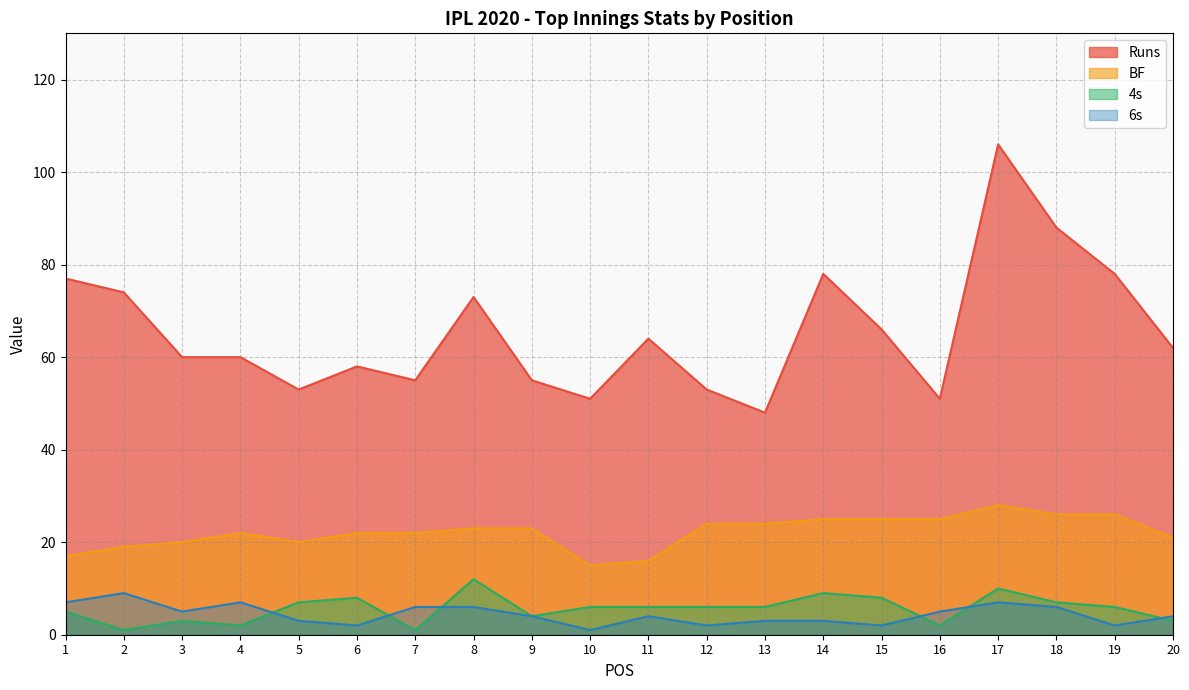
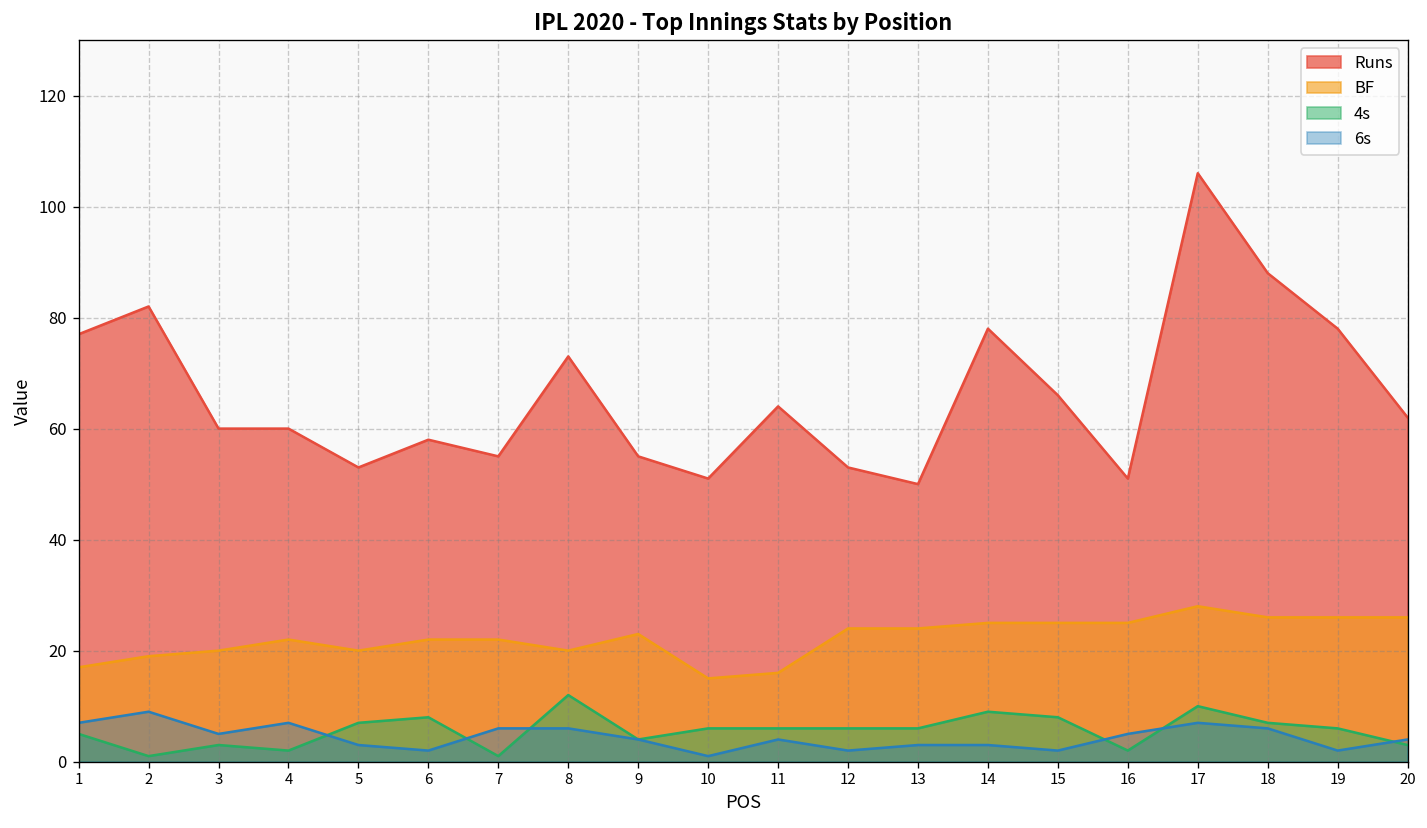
  {
    "Runs": {
      "1": 77,
-     "2": 74,
+     "2": 82,
      "3": 60,
      "4": 60,
      "5": 53,
      "6": 58,
      "7": 55,
      "8": 73,
      "9": 55,
      "10": 51,
      "11": 64,
      "12": 53,
-     "13": 48,
+     "13": 50,
      "14": 78,
      "15": 66,
      "16": 51,
      "17": 106,
      "18": 88,
      "19": 78,
      "20": 62
    },
    "BF": {
      "1": 17,
      "2": 19,
      "3": 20,
      "4": 22,
      "5": 20,
      "6": 22,
      "7": 22,
-     "8": 23,
+     "8": 20,
      "9": 23,
      "10": 15,
      "11": 16,
      "12": 24,
      "13": 24,
      "14": 25,
      "15": 25,
      "16": 25,
      "17": 28,
      "18": 26,
      "19": 26,
-     "20": 21
+     "20": 26
    },
    "4s": {
      "1": 5,
      "2": 1,
      "3": 3,
      "4": 2,
      "5": 7,
      "6": 8,
      "7": 1,
      "8": 12,
      "10": 6,
      "11": 6,
      "12": 6,
      "13": 6,
      "14": 9,
      "15": 8,
      "16": 2,
      "17": 10,
      "18": 7,
      "19": 6,
      "20": 3
    },
    "6s": {
      "1": 7,
      "2": 9,
      "3": 5,
      "4": 7,
      "5": 3,
      "6": 2,
      "7": 6,
      "8": 6,
      "10": 1,
      "11": 4,
      "12": 2,
      "13": 3,
      "14": 3,
      "15": 2,
      "16": 5,
      "17": 7,
      "18": 6,
      "19": 2,
      "20": 4
    }
  }
